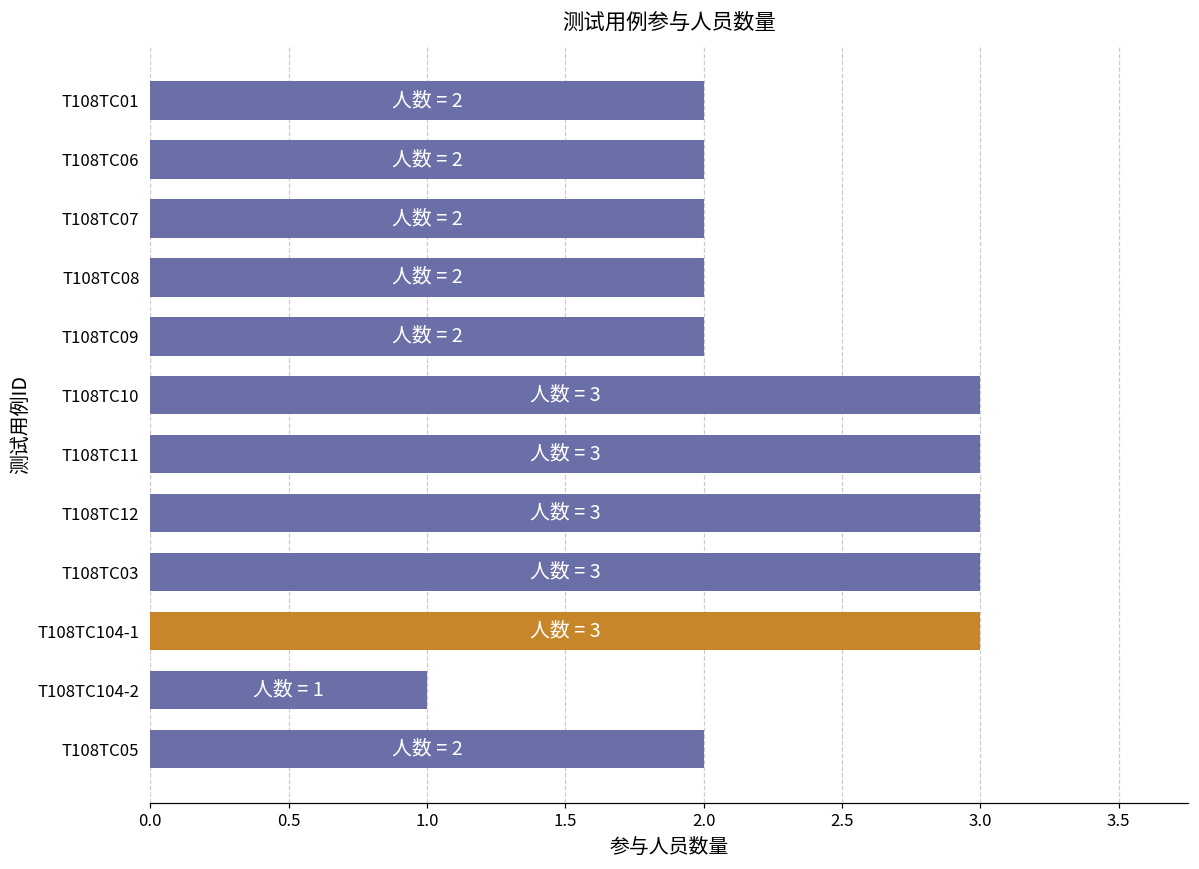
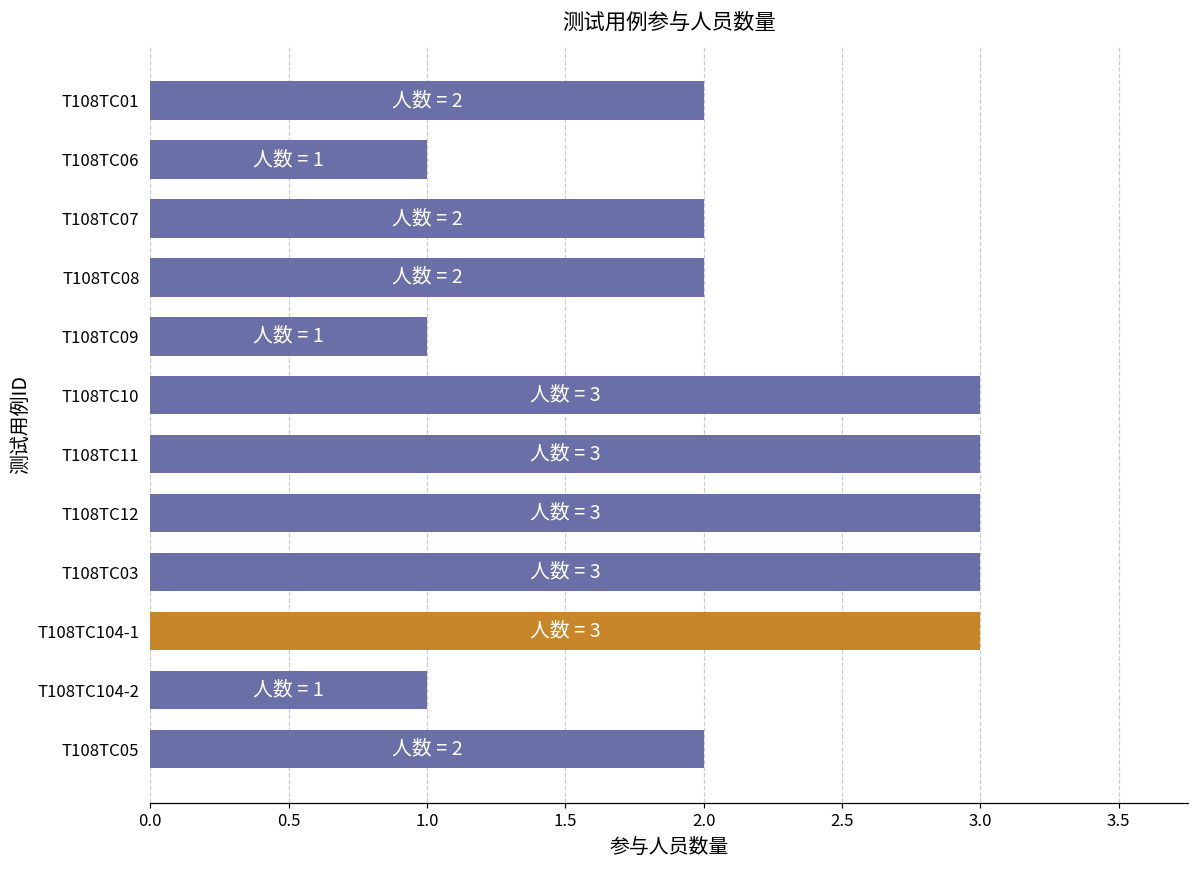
  {
    "T108TC01": 2,
-   "T108TC06": 2,
+   "T108TC06": 1,
    "T108TC07": 2,
    "T108TC08": 2,
-   "T108TC09": 2,
+   "T108TC09": 1,
    "T108TC10": 3,
    "T108TC11": 3,
    "T108TC12": 3,
    "T108TC03": 3,
    "T108TC104-1": 3,
    "T108TC104-2": 1,
    "T108TC05": 2
  }
